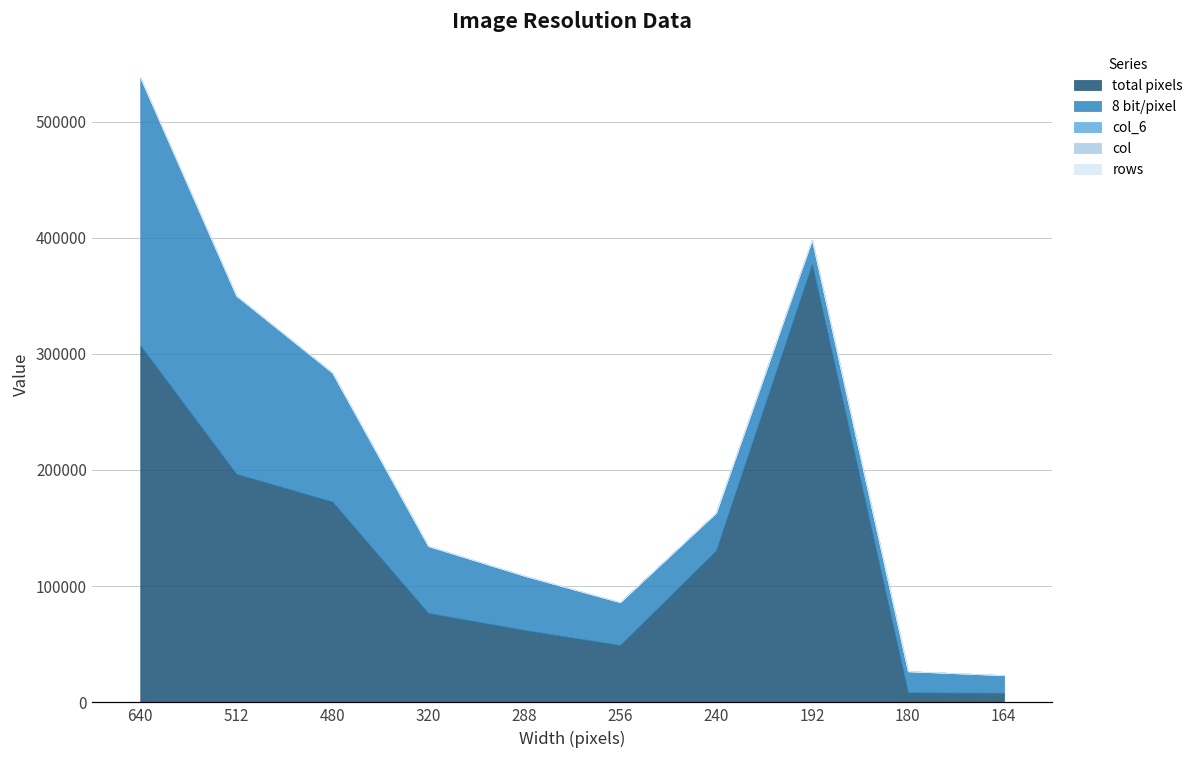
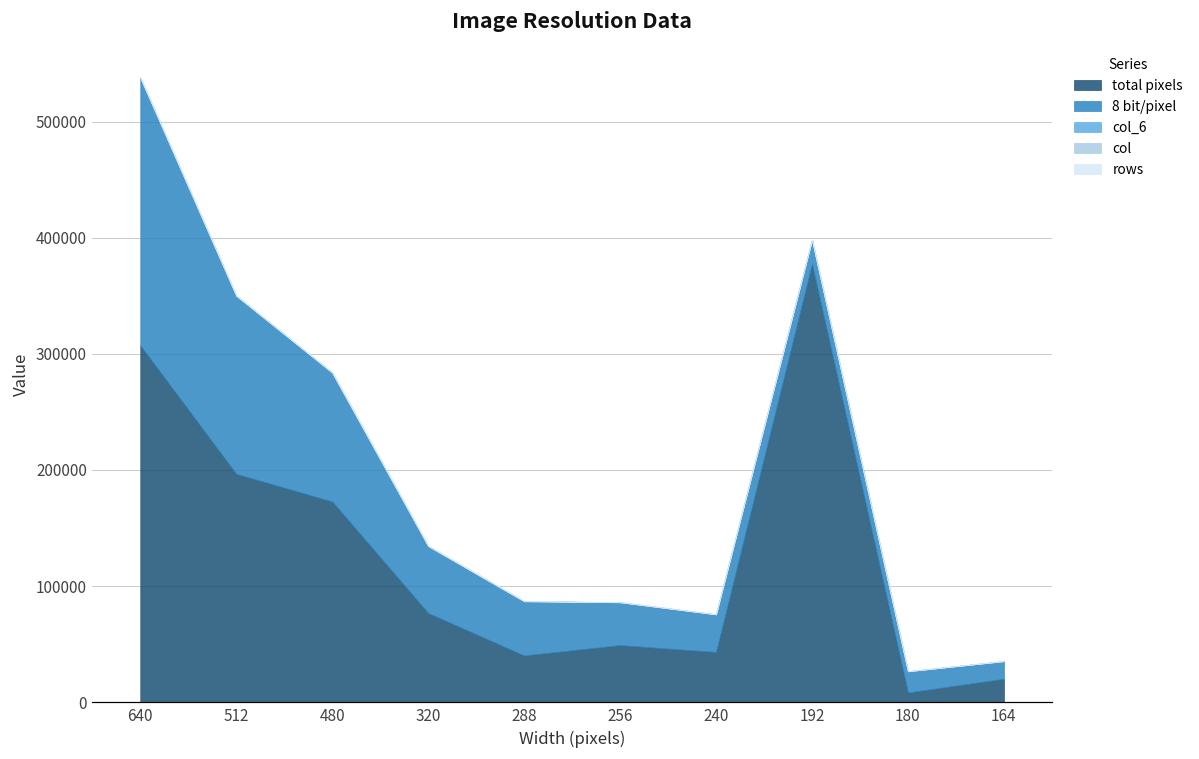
  {
    "total pixels": {
      "640": 307000,
      "512": 197000,
      "480": 173000,
      "320": 77000,
-     "288": 62000,
+     "288": 40000,
      "256": 49000,
-     "240": 131000,
+     "240": 43000,
      "192": 377000,
      "180": 8000,
-     "164": 8000
+     "164": 20000
    }
  }
